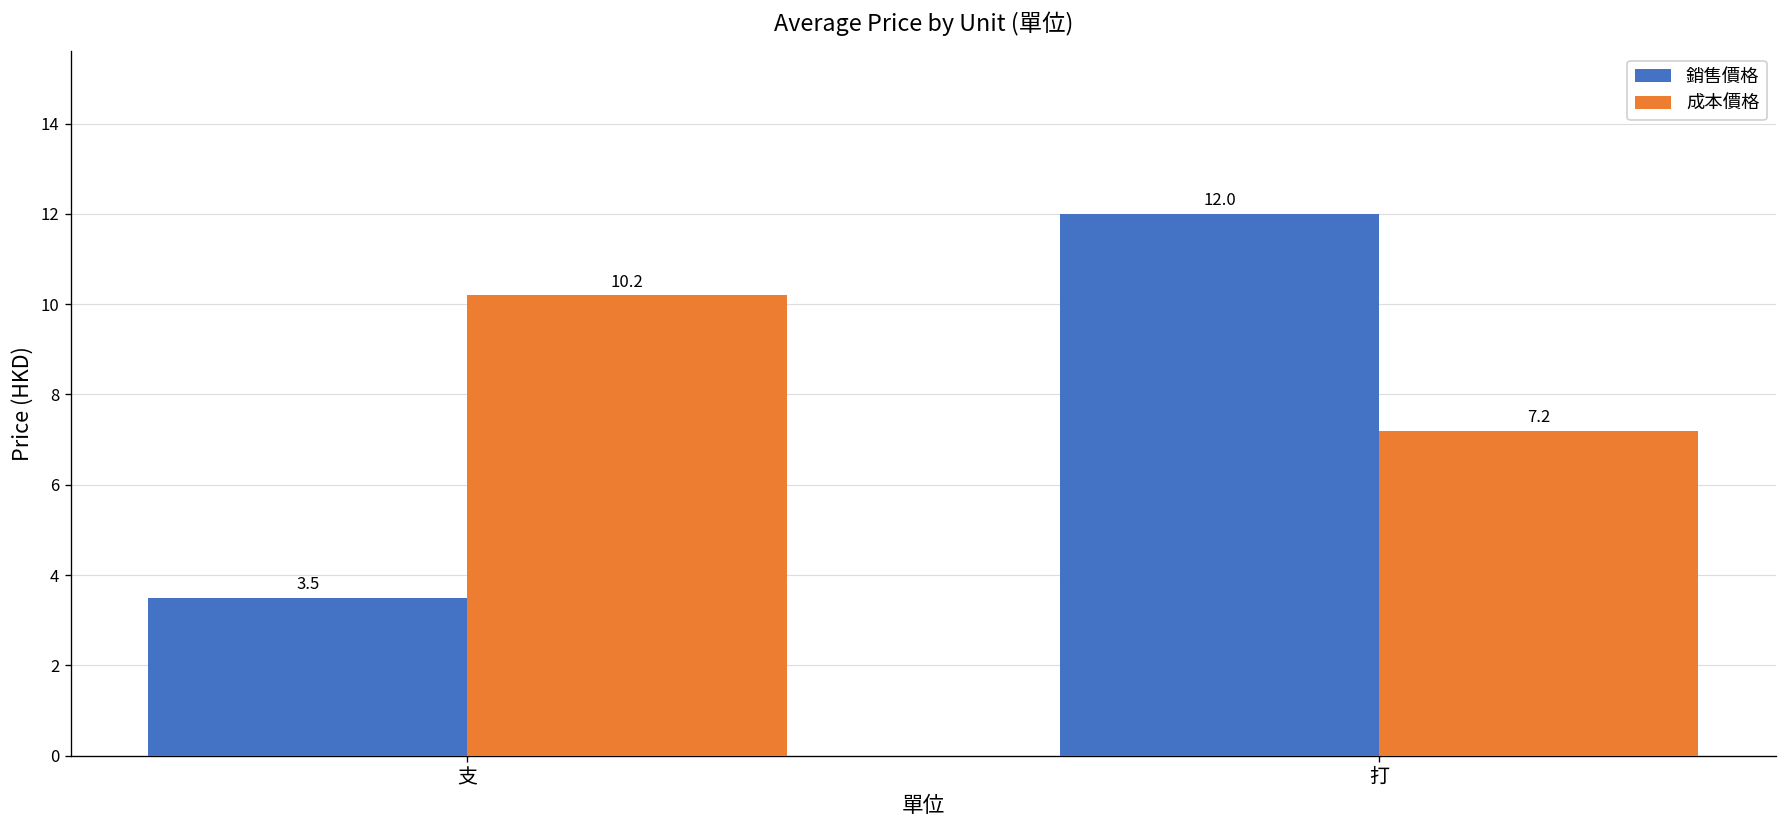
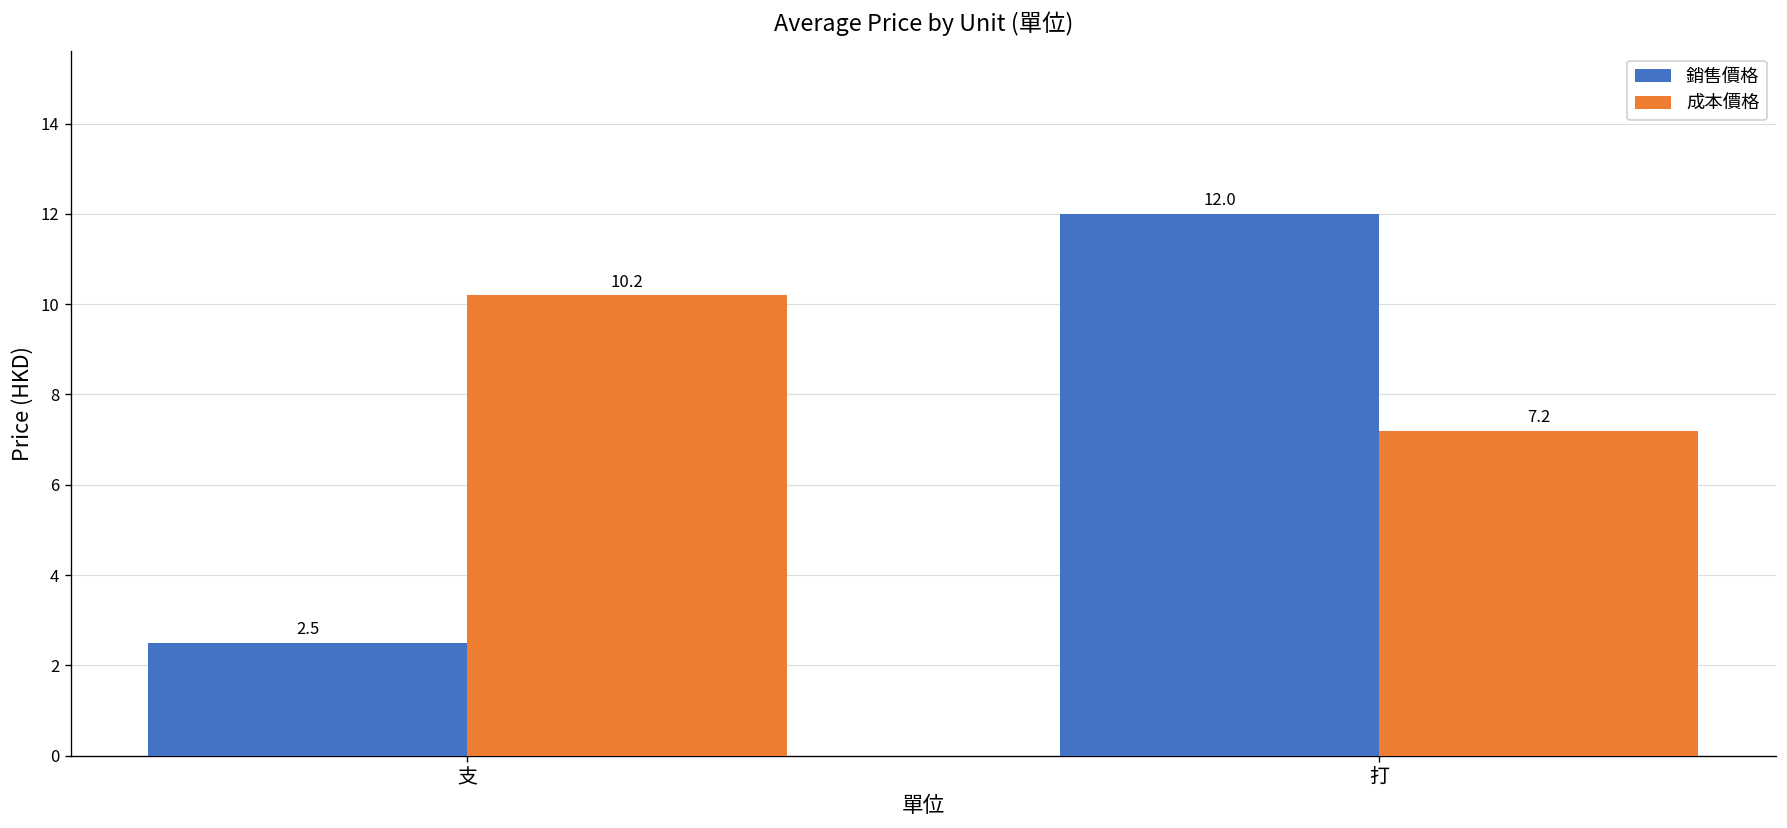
  {
    "銷售價格": {
-     "支": 3.5,
+     "支": 2.5,
      "打": 12.0
    },
    "成本價格": {
      "支": 10.2,
      "打": 7.2
    }
  }
